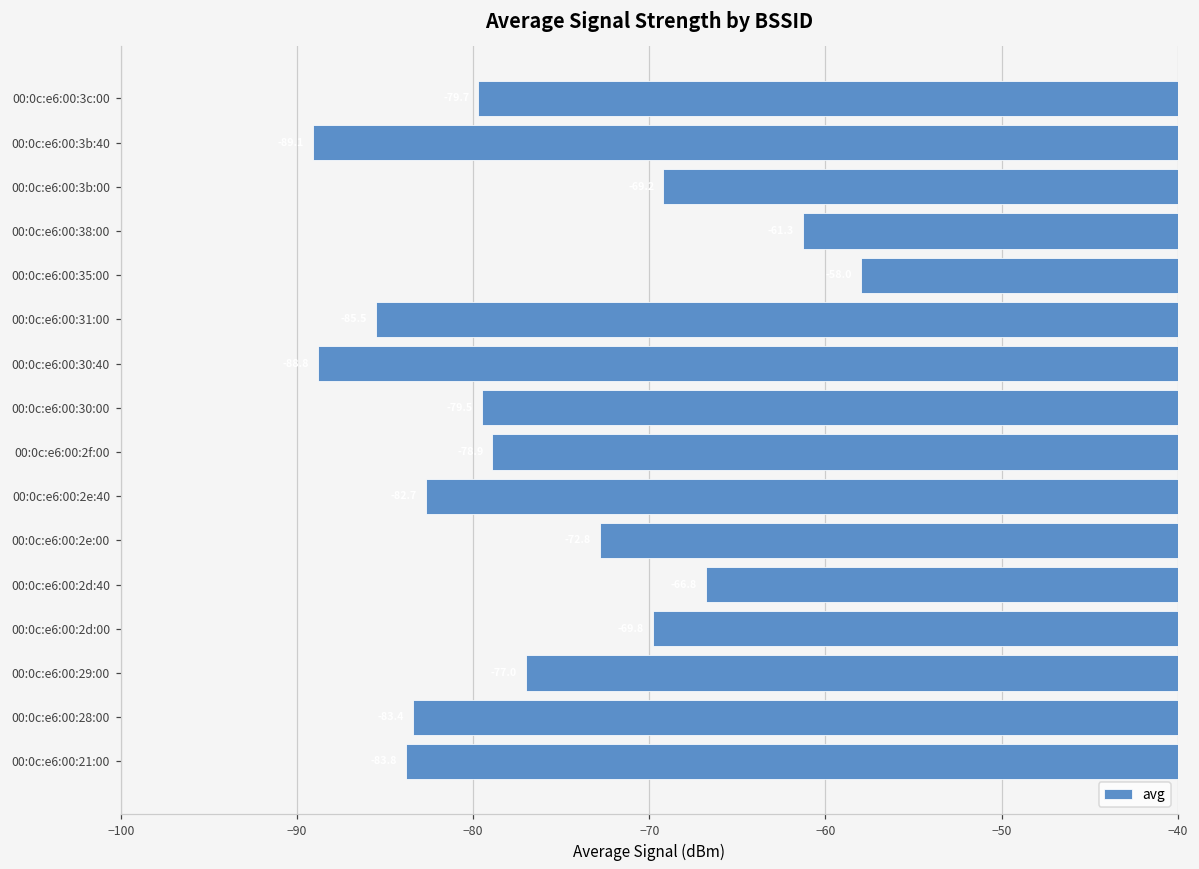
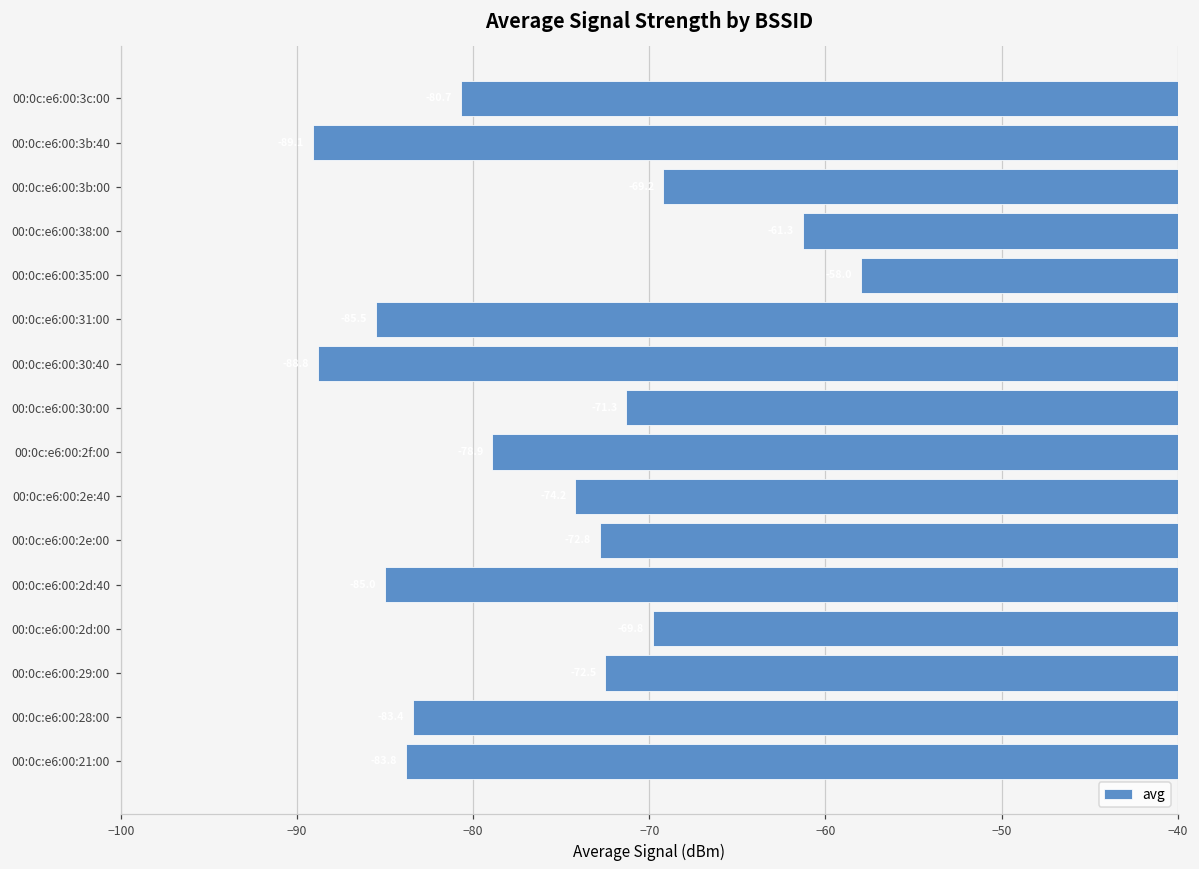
  {
-   "00:0c:e6:00:3c:00": -79.7,
+   "00:0c:e6:00:3c:00": -80.7,
    "00:0c:e6:00:3b:40": -89.1,
    "00:0c:e6:00:3b:00": -69.2,
    "00:0c:e6:00:38:00": -61.3,
    "00:0c:e6:00:35:00": -58.0,
    "00:0c:e6:00:31:00": -85.5,
    "00:0c:e6:00:30:40": -88.8,
-   "00:0c:e6:00:30:00": -79.5,
+   "00:0c:e6:00:30:00": -71.3,
    "00:0c:e6:00:2f:00": -78.9,
-   "00:0c:e6:00:2e:40": -82.7,
+   "00:0c:e6:00:2e:40": -74.2,
    "00:0c:e6:00:2e:00": -72.8,
-   "00:0c:e6:00:2d:40": -66.8,
+   "00:0c:e6:00:2d:40": -85.0,
    "00:0c:e6:00:2d:00": -69.8,
-   "00:0c:e6:00:29:00": -77.0,
+   "00:0c:e6:00:29:00": -72.5,
    "00:0c:e6:00:28:00": -83.4,
    "00:0c:e6:00:21:00": -83.8
  }
